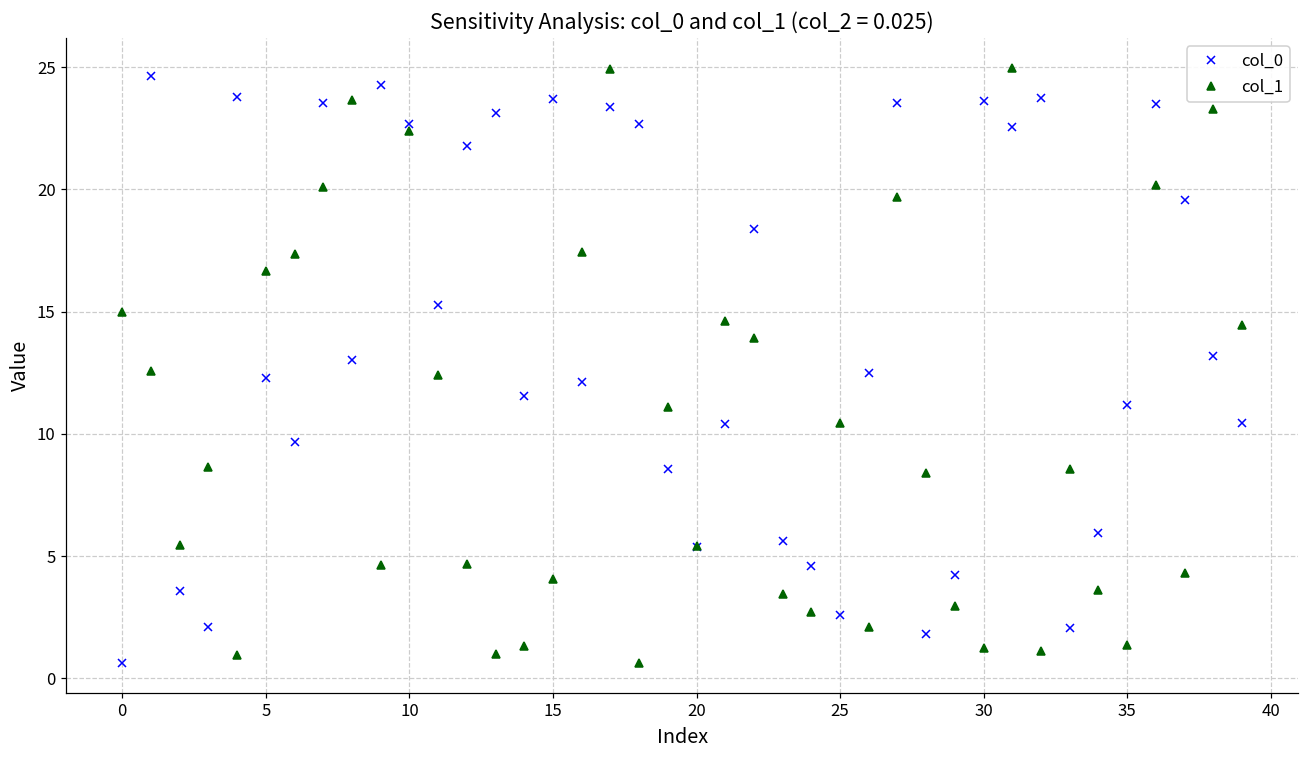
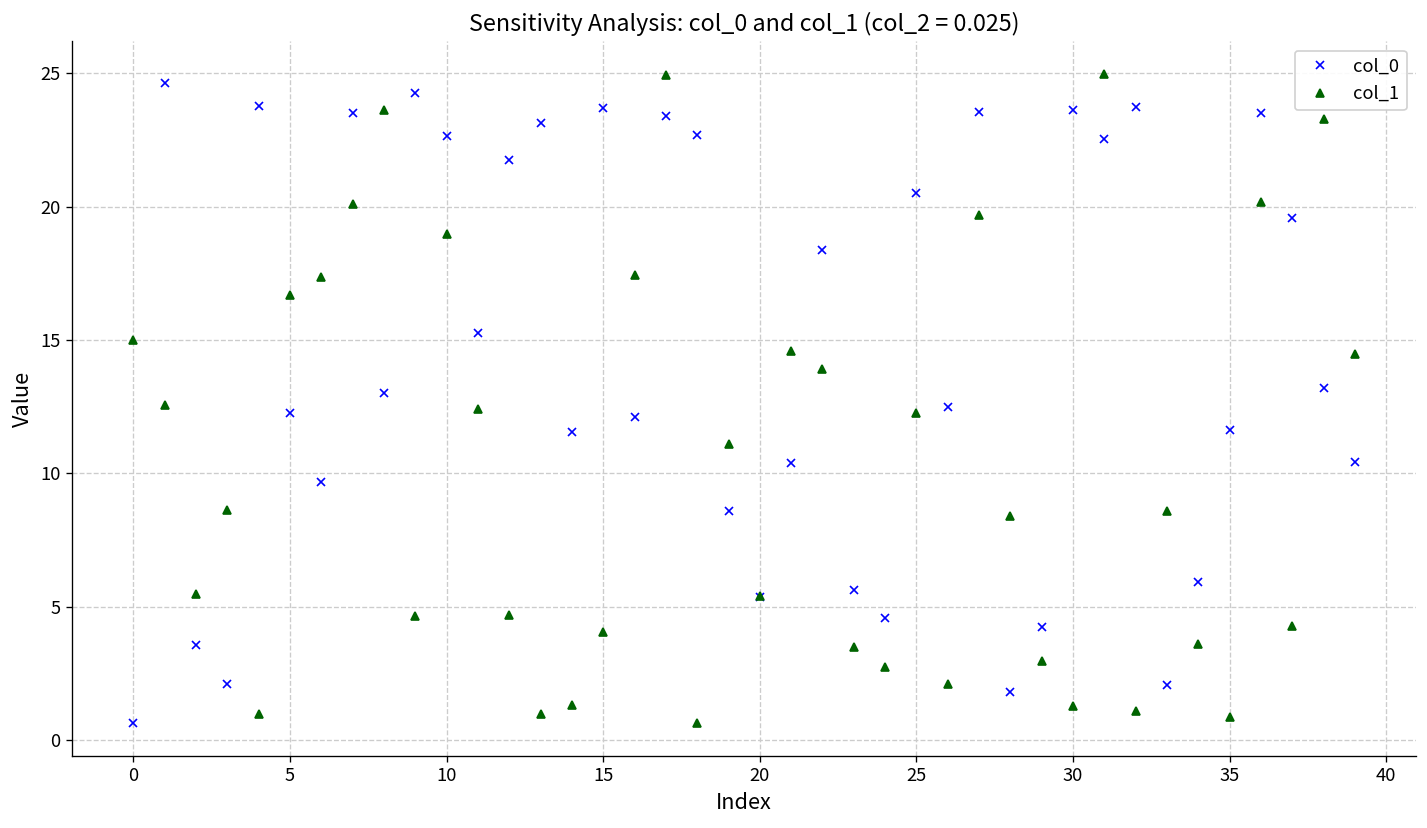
  {
    "col_0": {
      "0": 0.6,
      "5": 12.3,
      "10": 22.7,
      "15": 23.7,
-     "25": 2.6,
+     "25": 20.5,
      "30": 23.6,
-     "35": 11.2
+     "35": 11.6
    },
    "col_1": {
      "0": 15.0,
      "5": 16.7,
-     "10": 22.4,
+     "10": 19.0,
      "15": 4.1,
-     "25": 10.4,
+     "25": 12.3,
      "30": 1.3,
-     "35": 1.4
+     "35": 0.9
    }
  }
